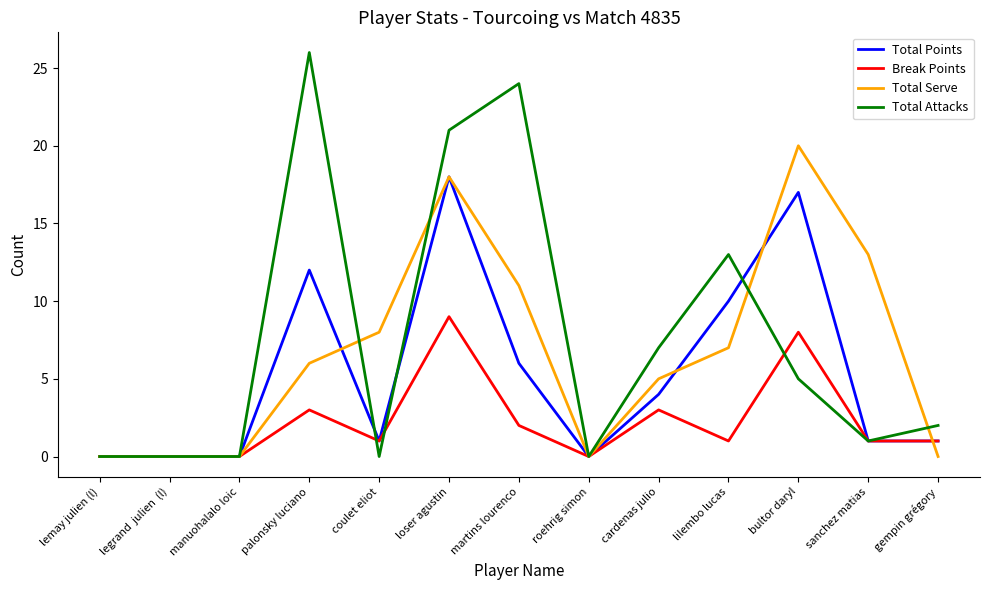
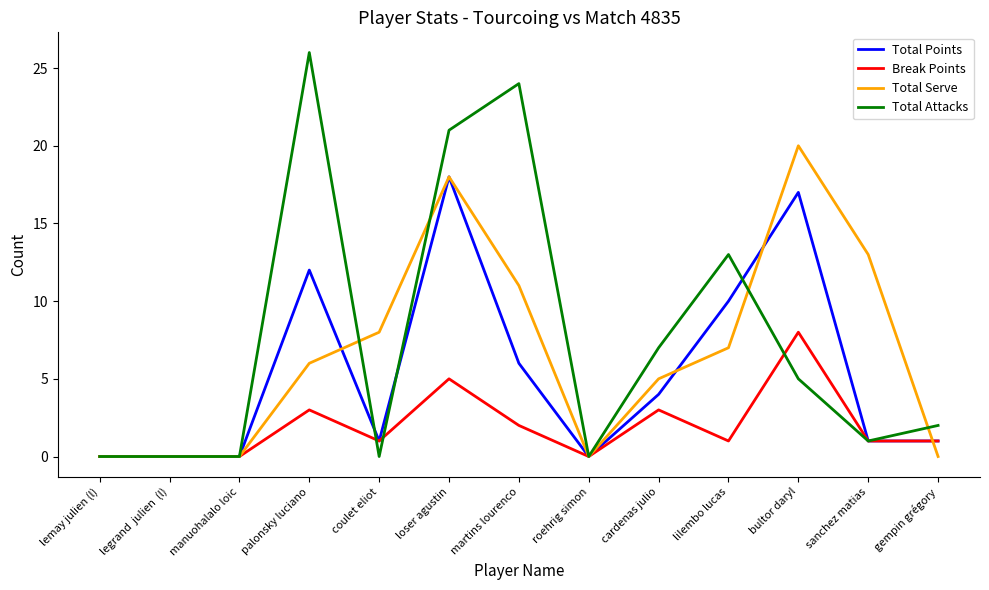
  {
    "Total Points": {
      "palonsky luciano": 12,
      "martins lourenco": 6,
      "cardenas julio": 4,
      "lilembo lucas": 10,
      "bultor daryl": 17
    },
    "Break Points": {
      "palonsky luciano": 3,
-     "loser agustin": 9,
+     "loser agustin": 5,
      "martins lourenco": 2,
      "cardenas julio": 3,
      "lilembo lucas": 1,
      "bultor daryl": 8
    },
    "Total Serve": {
      "palonsky luciano": 6,
      "coulet eliot": 8,
      "martins lourenco": 11,
      "cardenas julio": 5,
      "lilembo lucas": 7,
      "bultor daryl": 20,
      "sanchez matias": 13,
      "gempin grégory": 0
    },
    "Total Attacks": {
      "palonsky luciano": 26,
      "coulet eliot": 0,
      "loser agustin": 21,
      "martins lourenco": 24,
      "cardenas julio": 7,
      "lilembo lucas": 13,
      "bultor daryl": 5,
      "gempin grégory": 2
    }
  }
